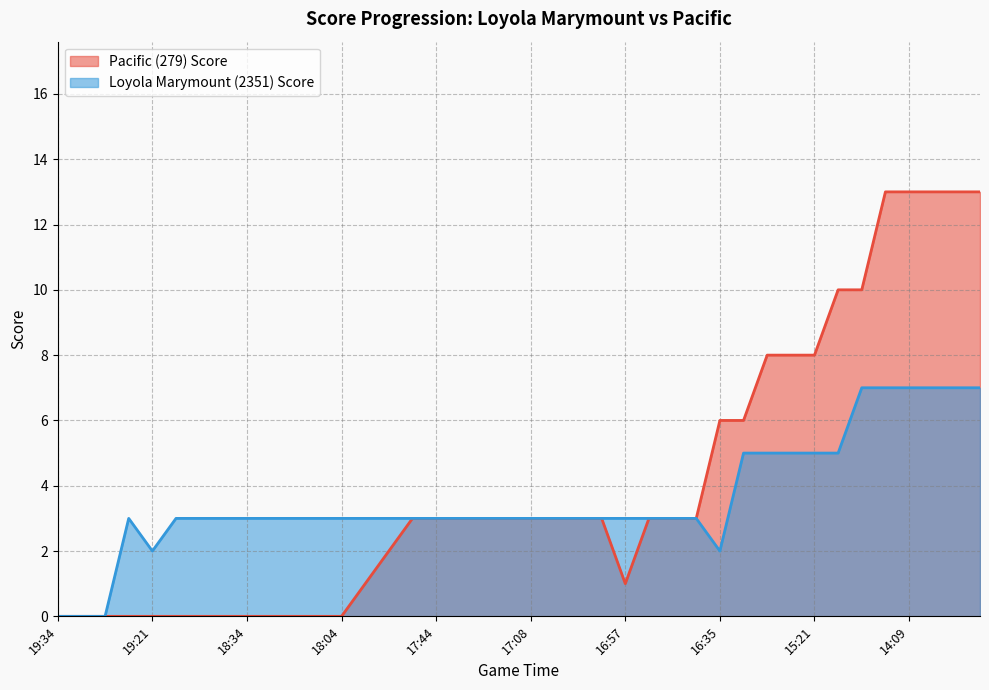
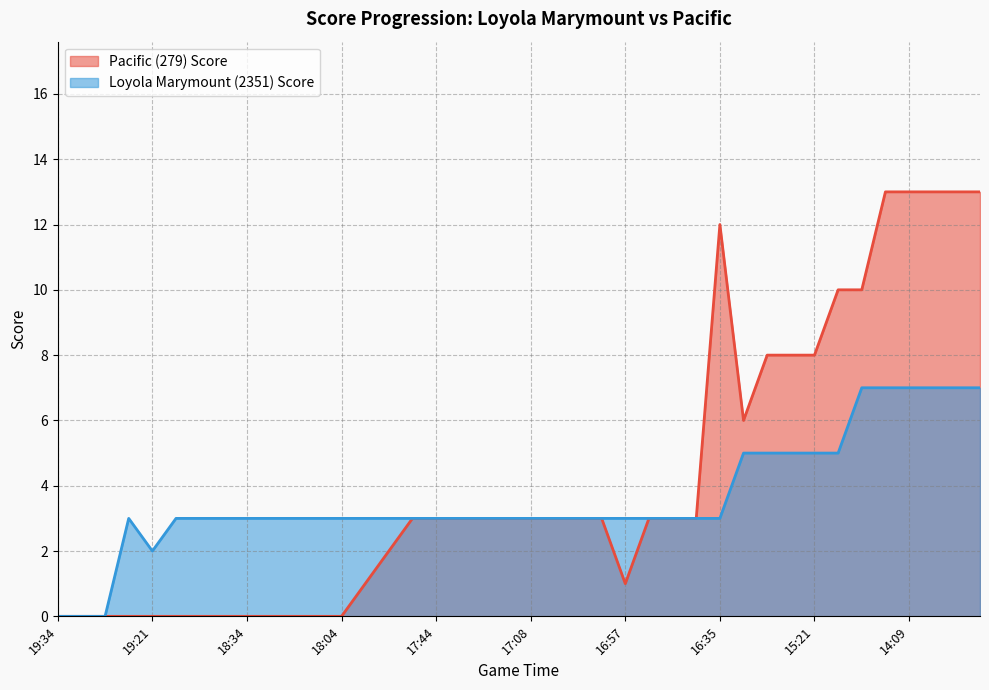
  {
    "Pacific (279) Score": {
      "19:21": 0,
      "16:57": 1,
-     "16:35": 6
+     "16:35": 12
    },
    "Loyola Marymount (2351) Score": {
      "19:21": 2,
      "16:57": 3,
-     "16:35": 2
+     "16:35": 3
    }
  }
